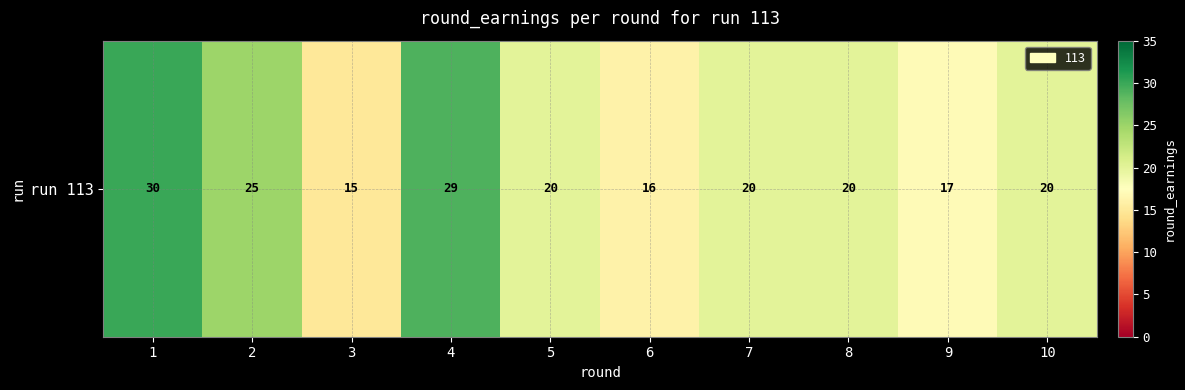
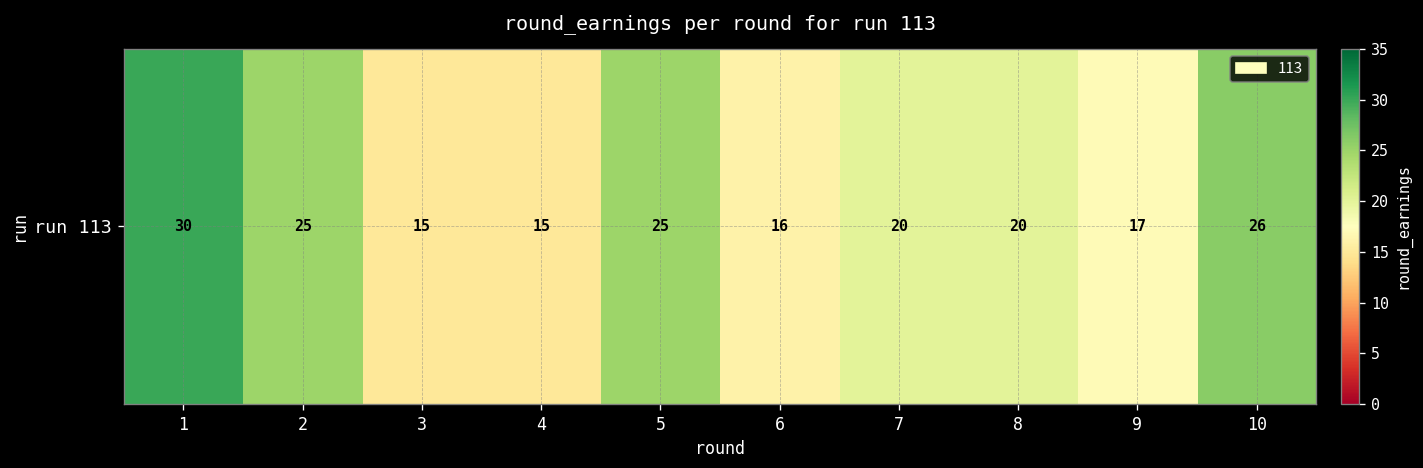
  {
    "run 113": {
      "1": 30,
      "2": 25,
      "3": 15,
-     "4": 29,
-     "5": 20,
+     "4": 15,
+     "5": 25,
      "6": 16,
      "7": 20,
      "8": 20,
      "9": 17,
-     "10": 20
+     "10": 26
    }
  }
